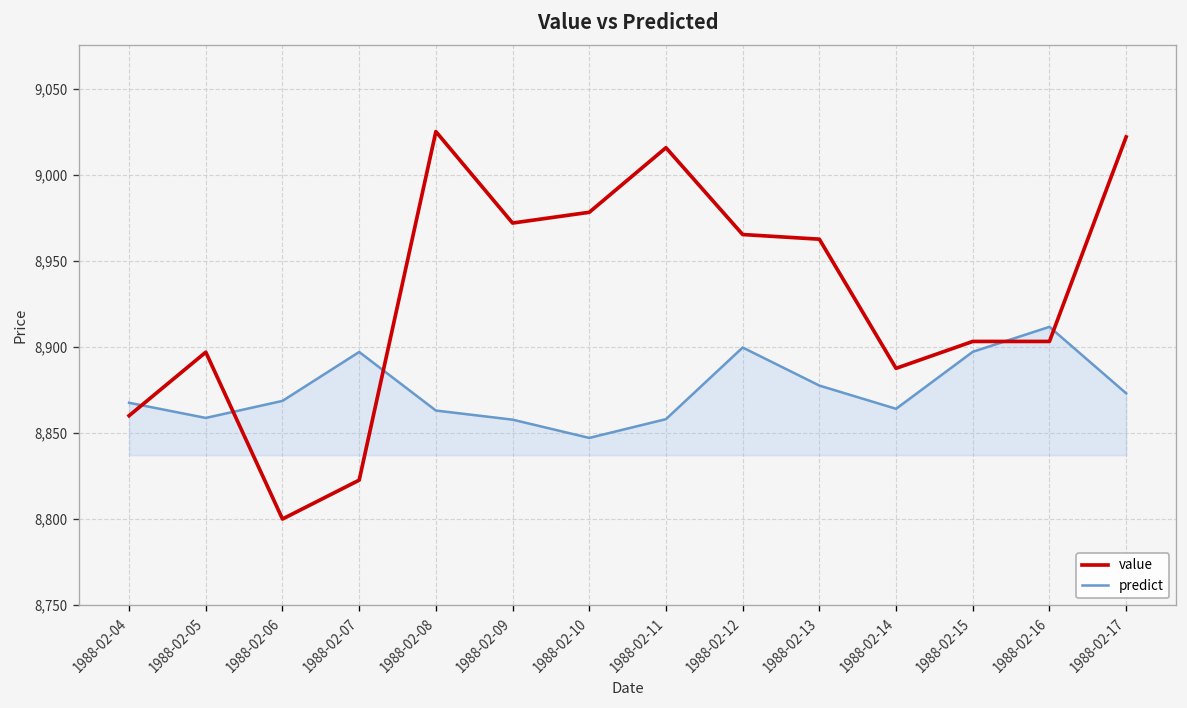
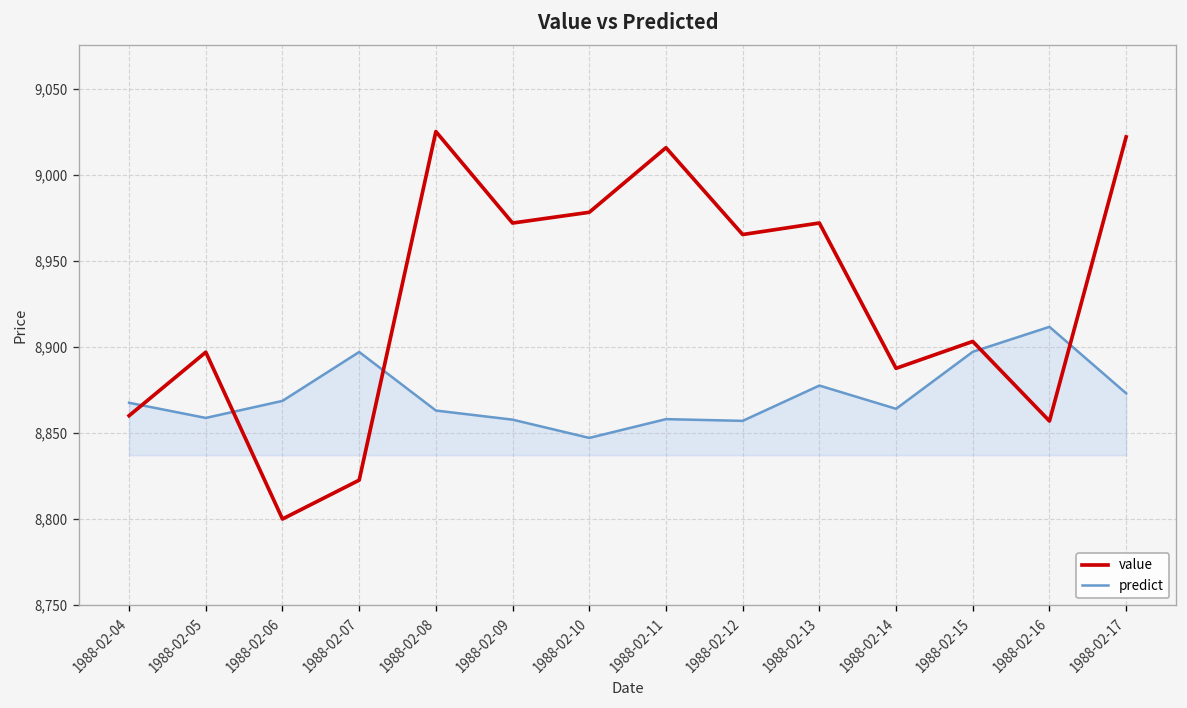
  {
    "value": {
      "1988-02-04": "8,860",
      "1988-02-05": "8,897",
      "1988-02-06": "8,800",
      "1988-02-07": "8,823",
      "1988-02-08": "9,025",
      "1988-02-09": "8,972",
      "1988-02-10": "8,978",
      "1988-02-11": "9,016",
      "1988-02-12": "8,965",
-     "1988-02-13": "8,963",
+     "1988-02-13": "8,972",
      "1988-02-14": "8,888",
      "1988-02-15": "8,903",
-     "1988-02-16": "8,903",
+     "1988-02-16": "8,857",
      "1988-02-17": "9,022"
    },
    "predict": {
      "1988-02-04": "8,868",
      "1988-02-05": "8,859",
      "1988-02-06": "8,869",
      "1988-02-07": "8,897",
      "1988-02-08": "8,863",
      "1988-02-09": "8,858",
      "1988-02-10": "8,847",
      "1988-02-11": "8,858",
-     "1988-02-12": "8,900",
+     "1988-02-12": "8,857",
      "1988-02-13": "8,878",
      "1988-02-14": "8,864",
      "1988-02-15": "8,897",
      "1988-02-16": "8,912",
      "1988-02-17": "8,873"
    }
  }
